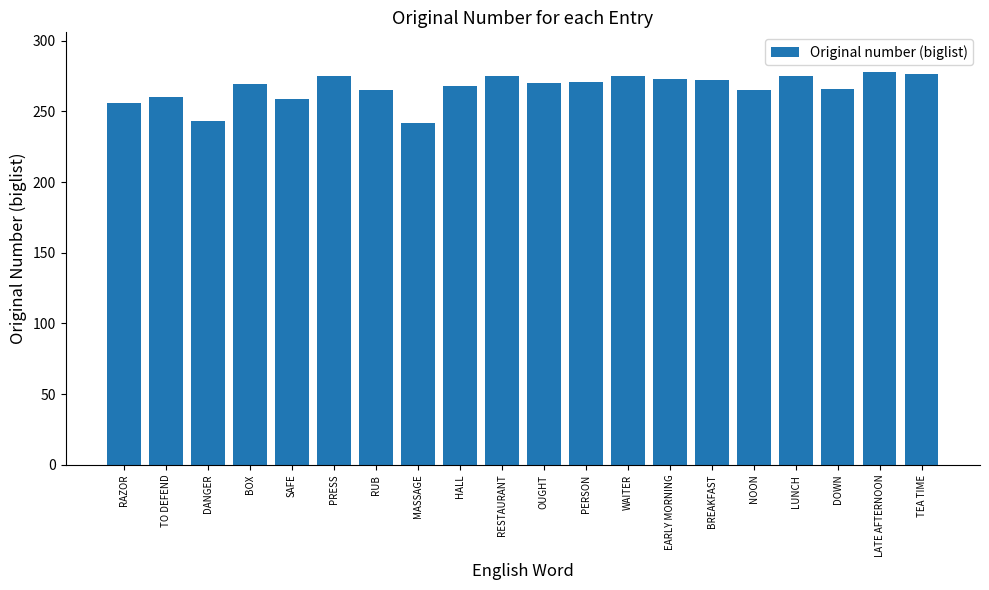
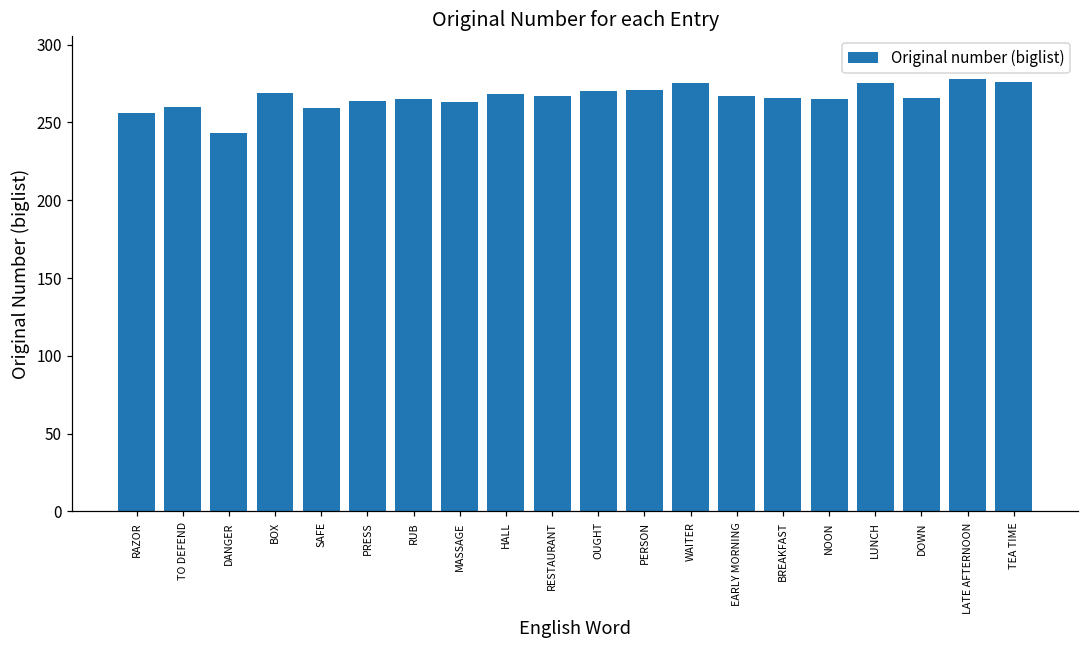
  {
    "RAZOR": 256,
    "TO DEFEND": 260,
    "DANGER": 243,
    "BOX": 269,
    "SAFE": 259,
-   "PRESS": 275,
+   "PRESS": 264,
    "RUB": 265,
-   "MASSAGE": 242,
+   "MASSAGE": 263,
    "HALL": 268,
-   "RESTAURANT": 275,
+   "RESTAURANT": 267,
    "OUGHT": 270,
    "PERSON": 271,
    "WAITER": 275,
-   "EARLY MORNING": 273,
-   "BREAKFAST": 272,
+   "EARLY MORNING": 267,
+   "BREAKFAST": 266,
    "NOON": 265,
    "LUNCH": 275,
    "DOWN": 266,
    "LATE AFTERNOON": 278,
    "TEA TIME": 276
  }
